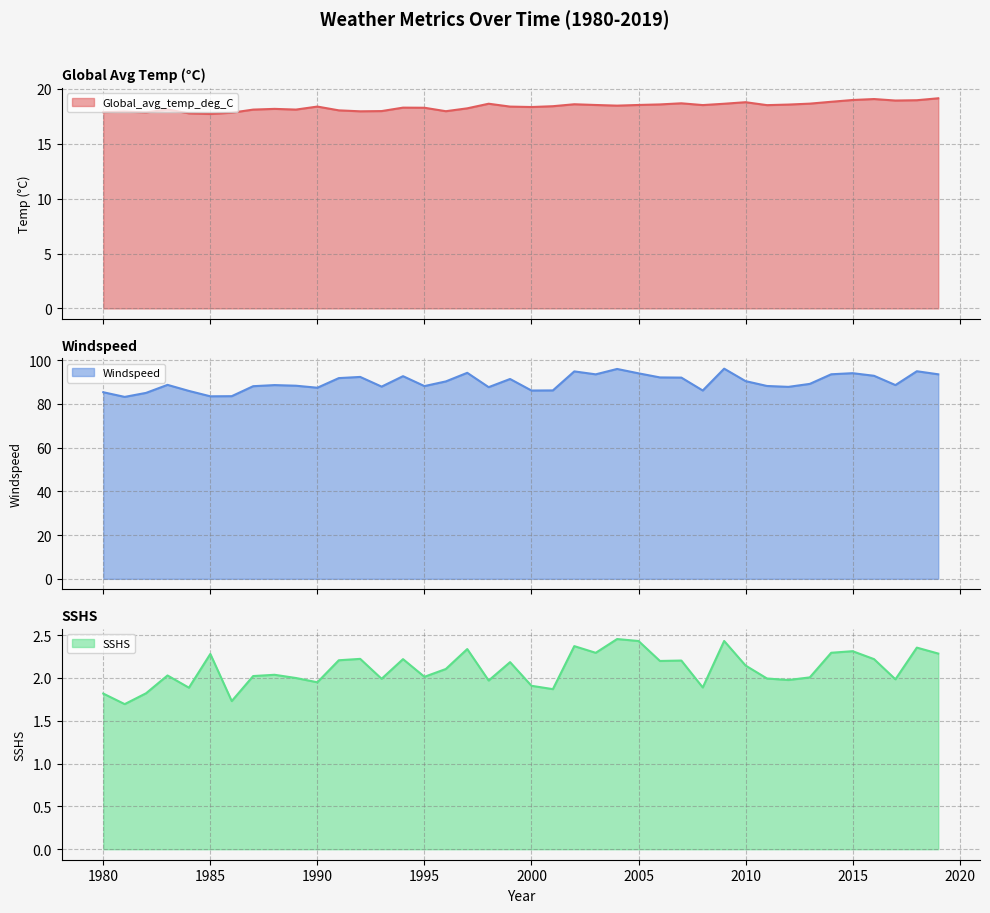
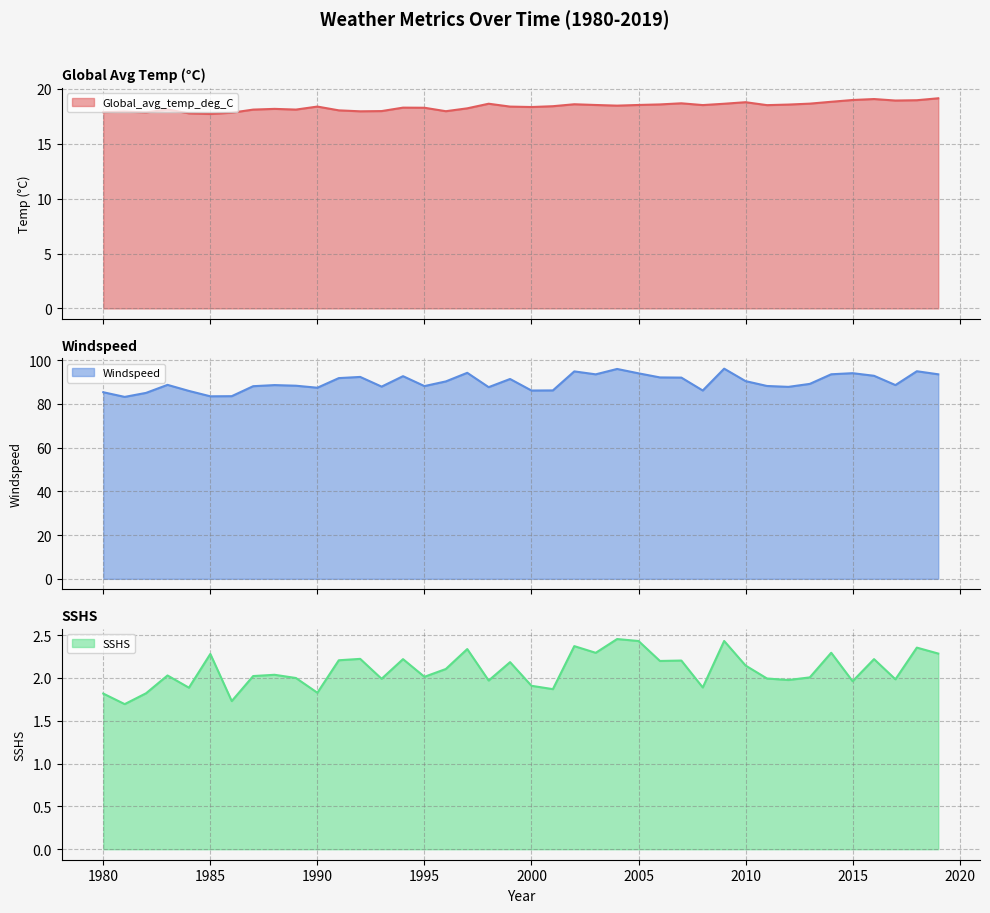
  {
    "SSHS": {
      "1980": 1.8,
      "1985": 2.3,
-     "1990": 1.9,
+     "1990": 1.8,
      "1995": 2.0,
      "2000": 1.9,
      "2005": 2.4,
      "2010": 2.1,
-     "2015": 2.3
+     "2015": 2.0
    }
  }
